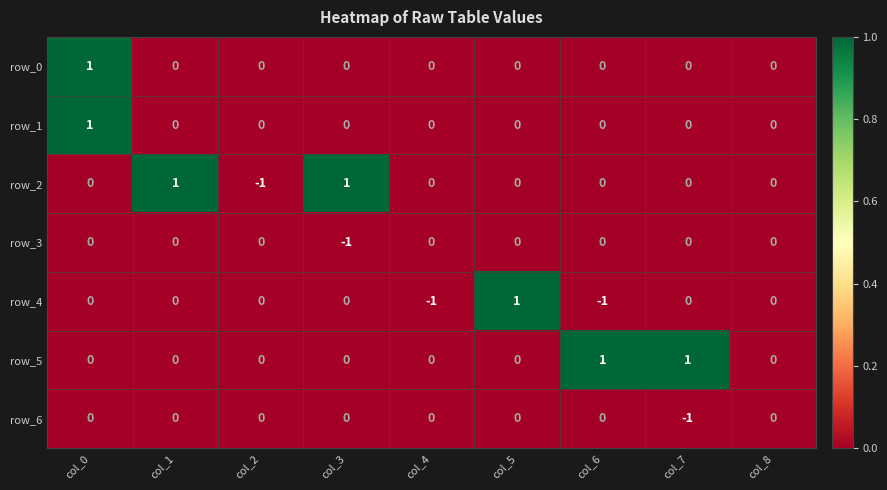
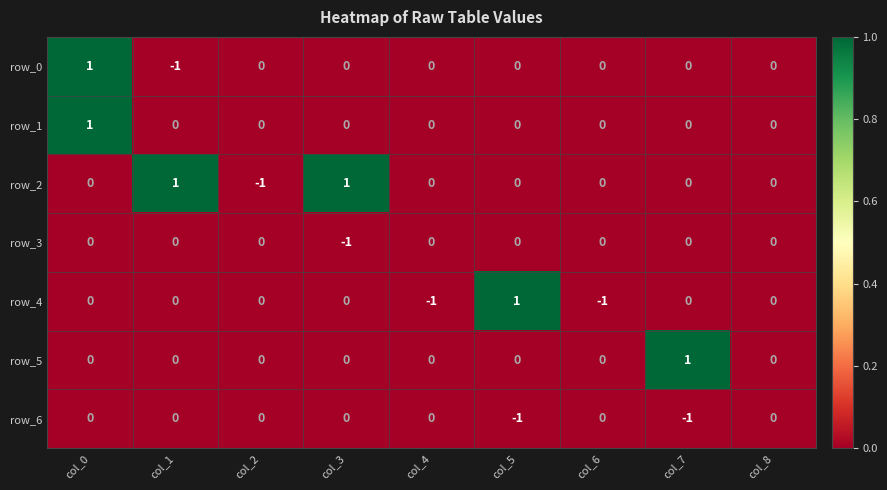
  {
    "row_0": {
      "col_0": 1,
-     "col_1": 0,
+     "col_1": -1,
      "col_2": 0,
      "col_3": 0,
      "col_4": 0,
      "col_5": 0,
      "col_6": 0,
      "col_7": 0,
      "col_8": 0
    },
    "row_1": {
      "col_0": 1,
      "col_1": 0,
      "col_2": 0,
      "col_3": 0,
      "col_4": 0,
      "col_5": 0,
      "col_6": 0,
      "col_7": 0,
      "col_8": 0
    },
    "row_2": {
      "col_0": 0,
      "col_1": 1,
      "col_2": -1,
      "col_3": 1,
      "col_4": 0,
      "col_5": 0,
      "col_6": 0,
      "col_7": 0,
      "col_8": 0
    },
    "row_3": {
      "col_0": 0,
      "col_1": 0,
      "col_2": 0,
      "col_3": -1,
      "col_4": 0,
      "col_5": 0,
      "col_6": 0,
      "col_7": 0,
      "col_8": 0
    },
    "row_4": {
      "col_0": 0,
      "col_1": 0,
      "col_2": 0,
      "col_3": 0,
      "col_4": -1,
      "col_5": 1,
      "col_6": -1,
      "col_7": 0,
      "col_8": 0
    },
    "row_5": {
      "col_0": 0,
      "col_1": 0,
      "col_2": 0,
      "col_3": 0,
      "col_4": 0,
      "col_5": 0,
-     "col_6": 1,
+     "col_6": 0,
      "col_7": 1,
      "col_8": 0
    },
    "row_6": {
      "col_0": 0,
      "col_1": 0,
      "col_2": 0,
      "col_3": 0,
      "col_4": 0,
-     "col_5": 0,
+     "col_5": -1,
      "col_6": 0,
      "col_7": -1,
      "col_8": 0
    }
  }
